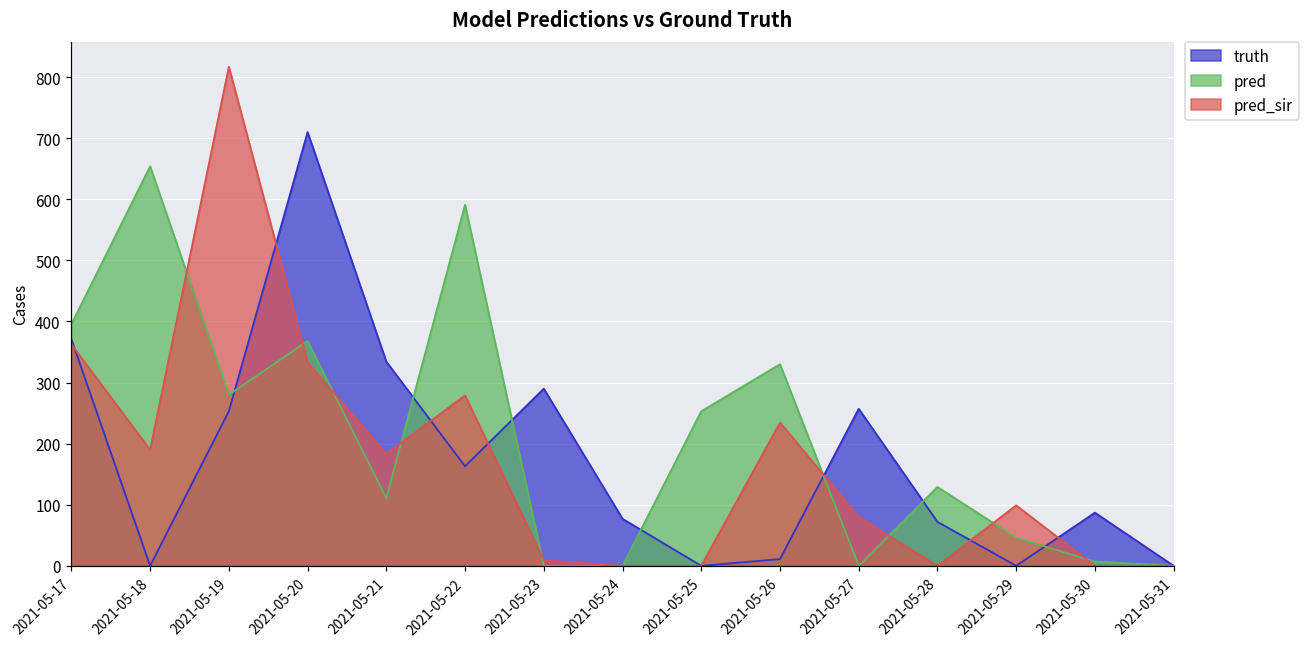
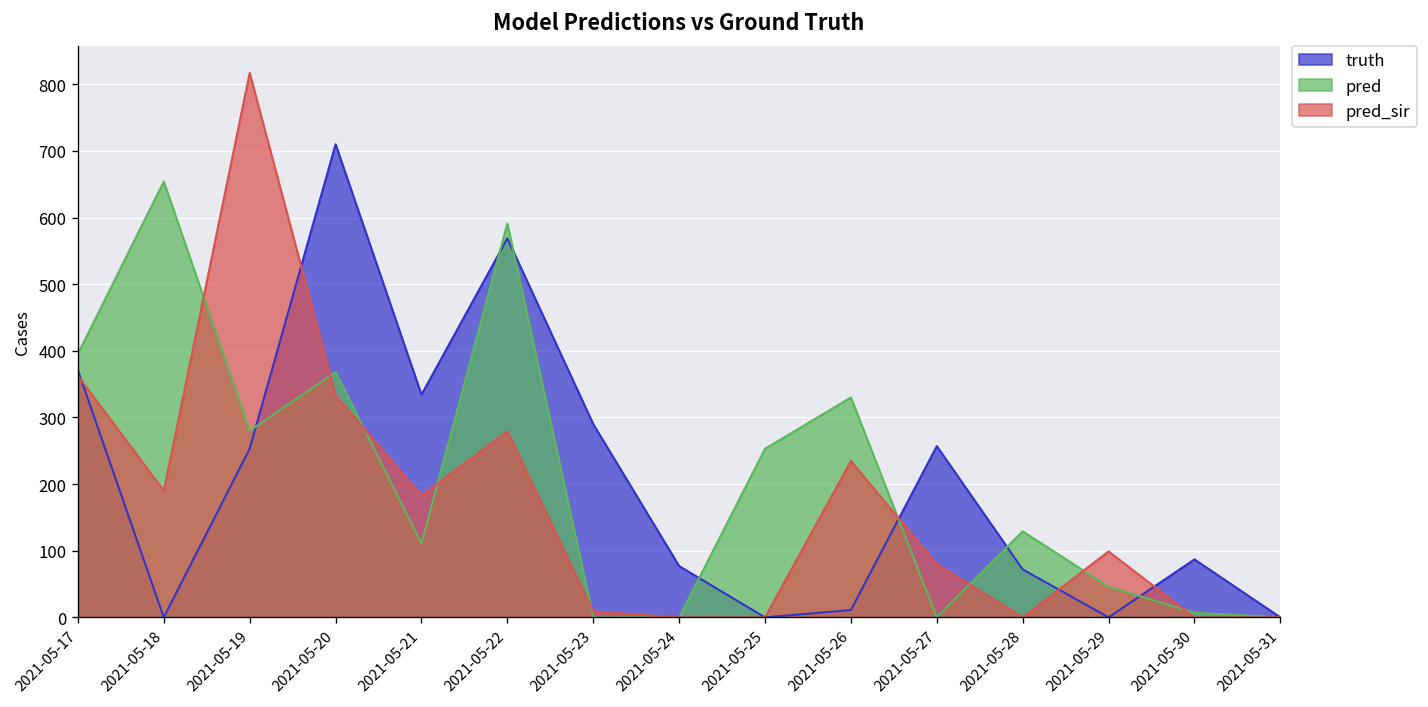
  {
    "truth": {
      "2021-05-17": 370,
      "2021-05-18": 0,
      "2021-05-19": 250,
      "2021-05-20": 710,
      "2021-05-21": 330,
-     "2021-05-22": 160,
+     "2021-05-22": 570,
      "2021-05-23": 290,
      "2021-05-24": 80,
      "2021-05-26": 10,
      "2021-05-27": 260,
      "2021-05-28": 70,
      "2021-05-29": 0,
      "2021-05-30": 90
    },
    "pred": {
      "2021-05-17": 400,
      "2021-05-18": 650,
      "2021-05-19": 280,
      "2021-05-20": 370,
      "2021-05-21": 110,
      "2021-05-22": 590,
      "2021-05-23": 0,
      "2021-05-25": 250,
      "2021-05-26": 330,
      "2021-05-27": 0,
      "2021-05-28": 130,
      "2021-05-29": 50,
      "2021-05-30": 10
    },
    "pred_sir": {
      "2021-05-17": 360,
      "2021-05-18": 190,
      "2021-05-19": 820,
      "2021-05-20": 330,
      "2021-05-21": 180,
      "2021-05-22": 280,
      "2021-05-23": 10,
      "2021-05-26": 230,
      "2021-05-27": 80,
      "2021-05-28": 0,
      "2021-05-29": 100,
      "2021-05-30": 0
    }
  }
